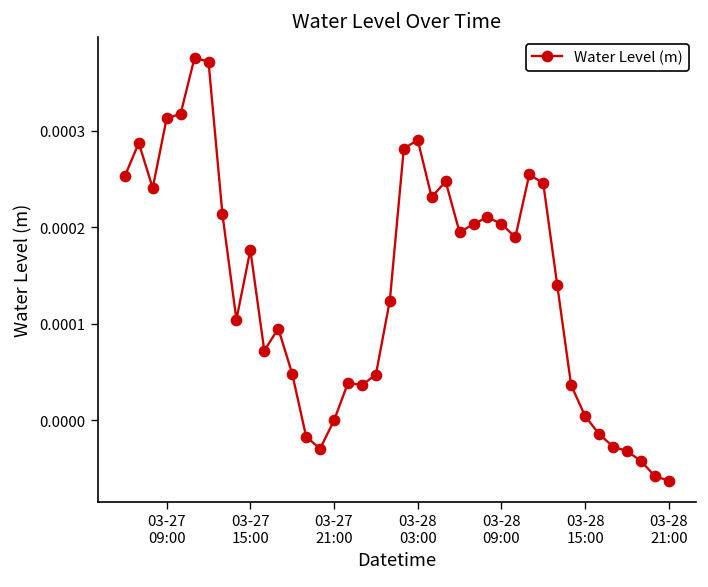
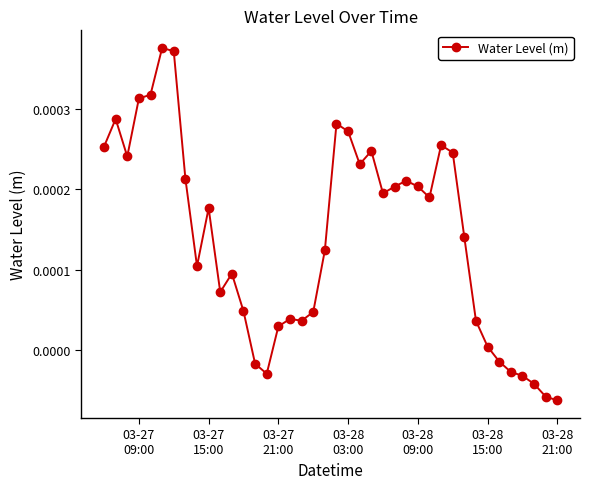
  {
    "03-27 09:00": 0.00031,
    "03-27 15:00": 0.00018,
-   "03-27 21:00": 0.00000,
-   "03-28 03:00": 0.00029,
+   "03-27 21:00": 0.00003,
+   "03-28 03:00": 0.00027,
    "03-28 09:00": 0.00020,
    "03-28 15:00": 0.00000,
    "03-28 21:00": -0.00006
  }
